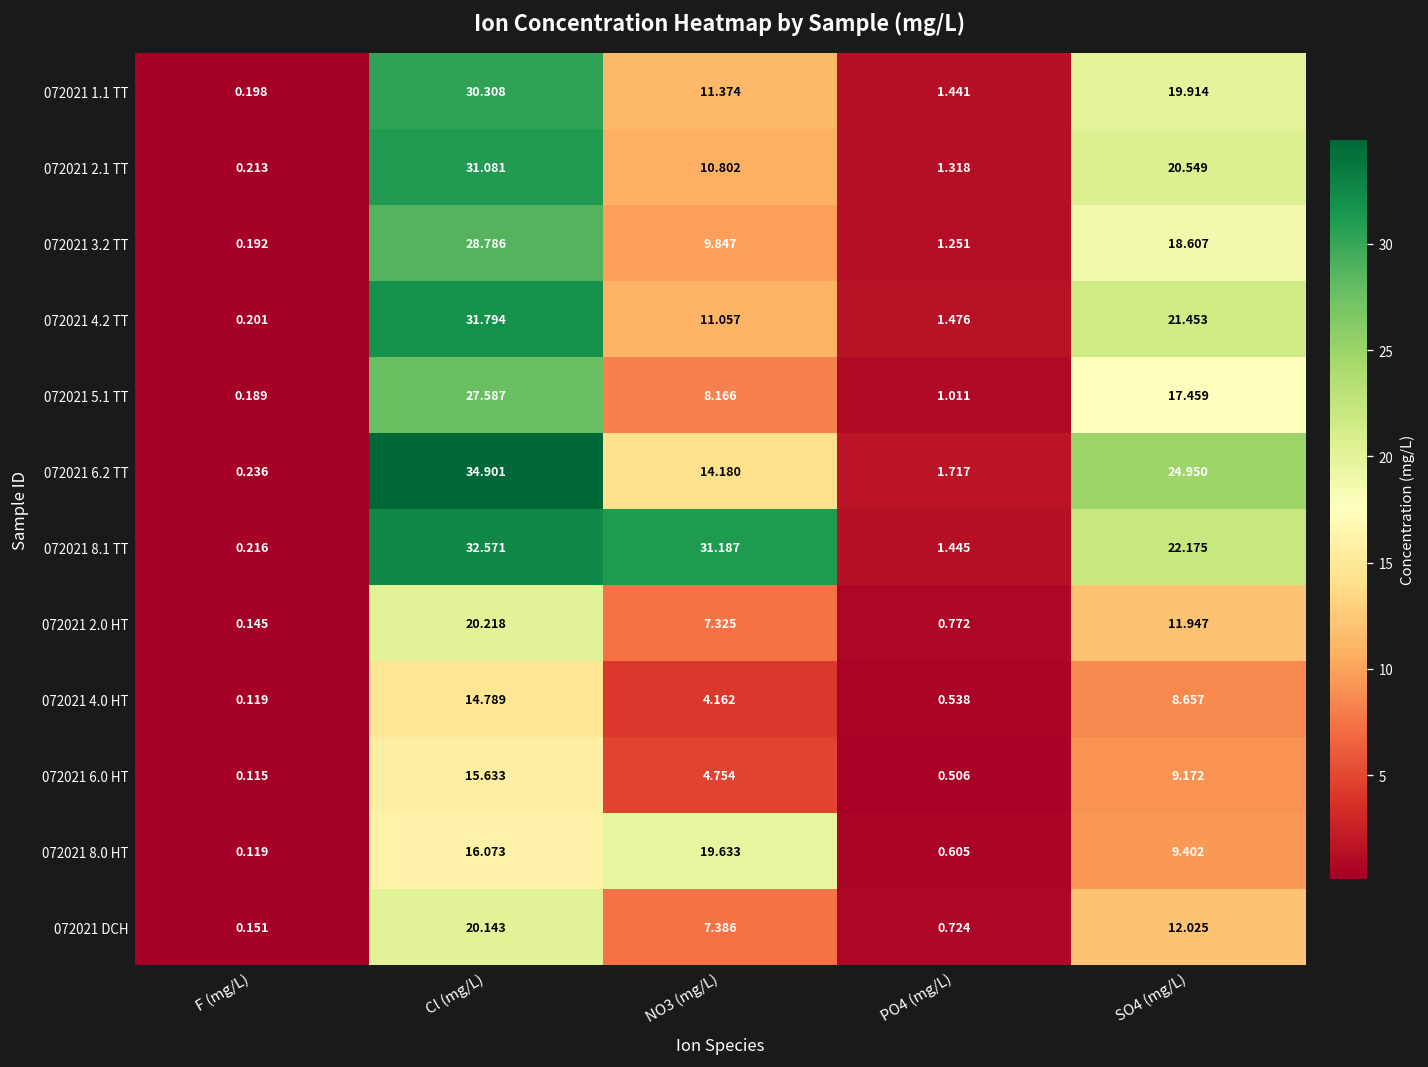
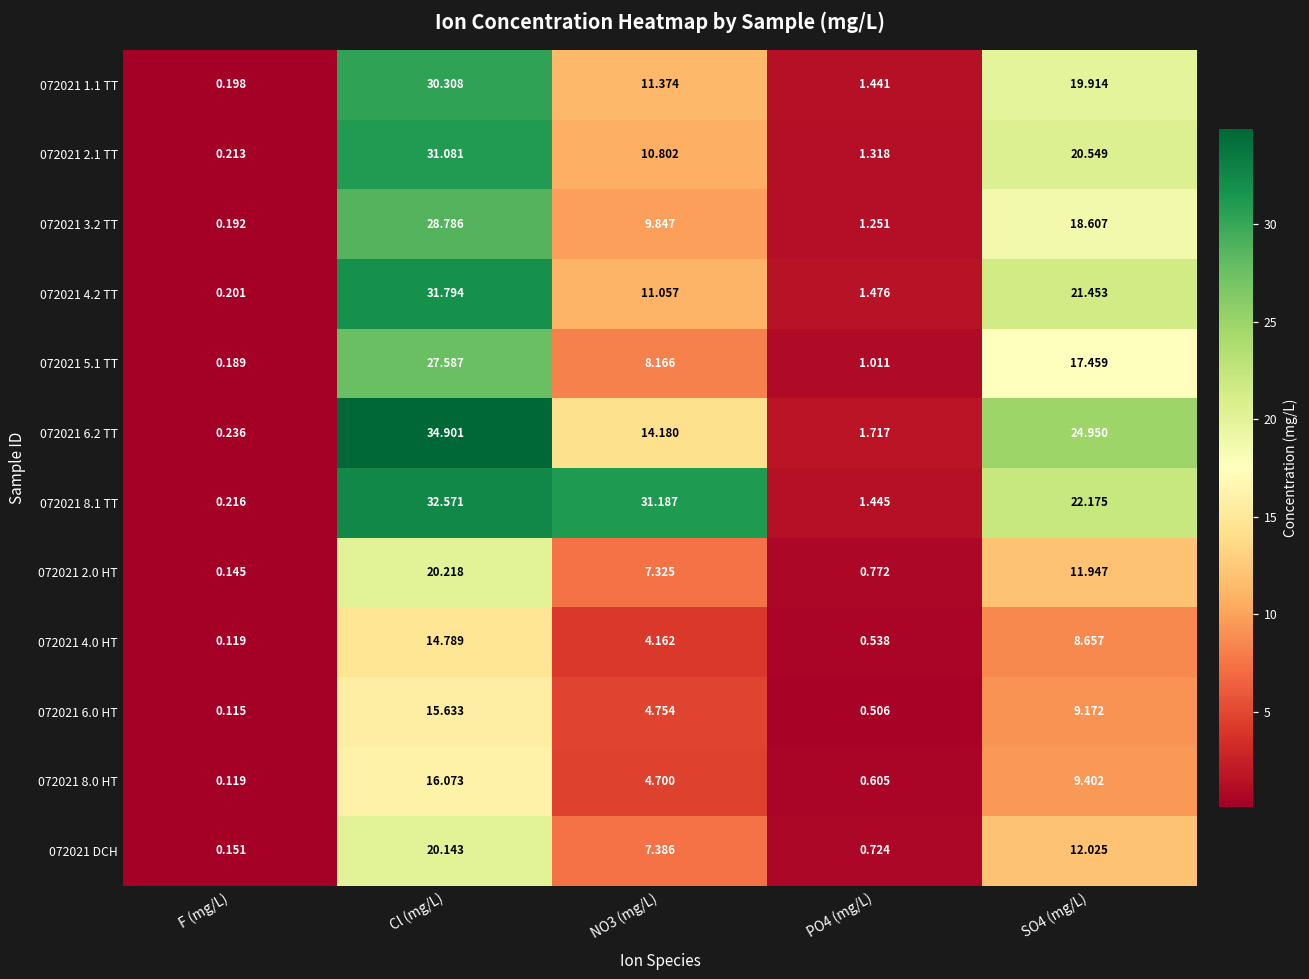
  {
    "072021 1.1 TT": {
      "F (mg/L)": 0.198,
      "Cl (mg/L)": 30.308,
      "NO3 (mg/L)": 11.374,
      "PO4 (mg/L)": 1.441,
      "SO4 (mg/L)": 19.914
    },
    "072021 2.1 TT": {
      "F (mg/L)": 0.213,
      "Cl (mg/L)": 31.081,
      "NO3 (mg/L)": 10.802,
      "PO4 (mg/L)": 1.318,
      "SO4 (mg/L)": 20.549
    },
    "072021 3.2 TT": {
      "F (mg/L)": 0.192,
      "Cl (mg/L)": 28.786,
      "NO3 (mg/L)": 9.847,
      "PO4 (mg/L)": 1.251,
      "SO4 (mg/L)": 18.607
    },
    "072021 4.2 TT": {
      "F (mg/L)": 0.201,
      "Cl (mg/L)": 31.794,
      "NO3 (mg/L)": 11.057,
      "PO4 (mg/L)": 1.476,
      "SO4 (mg/L)": 21.453
    },
    "072021 5.1 TT": {
      "F (mg/L)": 0.189,
      "Cl (mg/L)": 27.587,
      "NO3 (mg/L)": 8.166,
      "PO4 (mg/L)": 1.011,
      "SO4 (mg/L)": 17.459
    },
    "072021 6.2 TT": {
      "F (mg/L)": 0.236,
      "Cl (mg/L)": 34.901,
      "NO3 (mg/L)": 14.180,
      "PO4 (mg/L)": 1.717,
      "SO4 (mg/L)": 24.950
    },
    "072021 8.1 TT": {
      "F (mg/L)": 0.216,
      "Cl (mg/L)": 32.571,
      "NO3 (mg/L)": 31.187,
      "PO4 (mg/L)": 1.445,
      "SO4 (mg/L)": 22.175
    },
    "072021 2.0 HT": {
      "F (mg/L)": 0.145,
      "Cl (mg/L)": 20.218,
      "NO3 (mg/L)": 7.325,
      "PO4 (mg/L)": 0.772,
      "SO4 (mg/L)": 11.947
    },
    "072021 4.0 HT": {
      "F (mg/L)": 0.119,
      "Cl (mg/L)": 14.789,
      "NO3 (mg/L)": 4.162,
      "PO4 (mg/L)": 0.538,
      "SO4 (mg/L)": 8.657
    },
    "072021 6.0 HT": {
      "F (mg/L)": 0.115,
      "Cl (mg/L)": 15.633,
      "NO3 (mg/L)": 4.754,
      "PO4 (mg/L)": 0.506,
      "SO4 (mg/L)": 9.172
    },
    "072021 8.0 HT": {
      "F (mg/L)": 0.119,
      "Cl (mg/L)": 16.073,
-     "NO3 (mg/L)": 19.633,
+     "NO3 (mg/L)": 4.700,
      "PO4 (mg/L)": 0.605,
      "SO4 (mg/L)": 9.402
    },
    "072021 DCH": {
      "F (mg/L)": 0.151,
      "Cl (mg/L)": 20.143,
      "NO3 (mg/L)": 7.386,
      "PO4 (mg/L)": 0.724,
      "SO4 (mg/L)": 12.025
    }
  }
